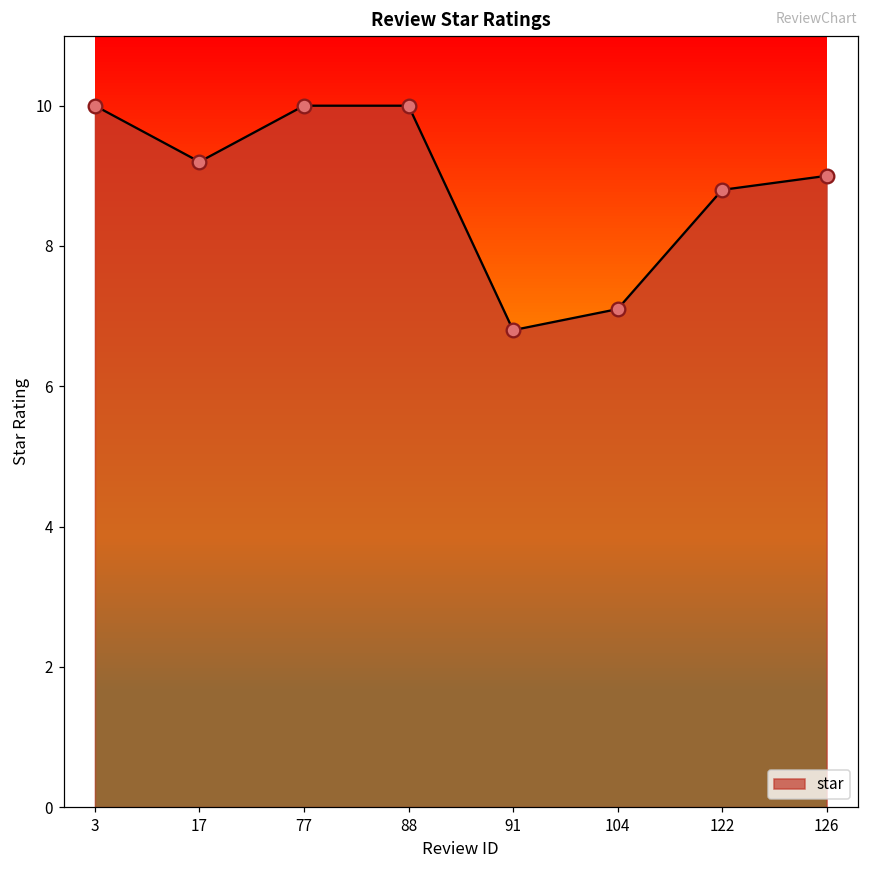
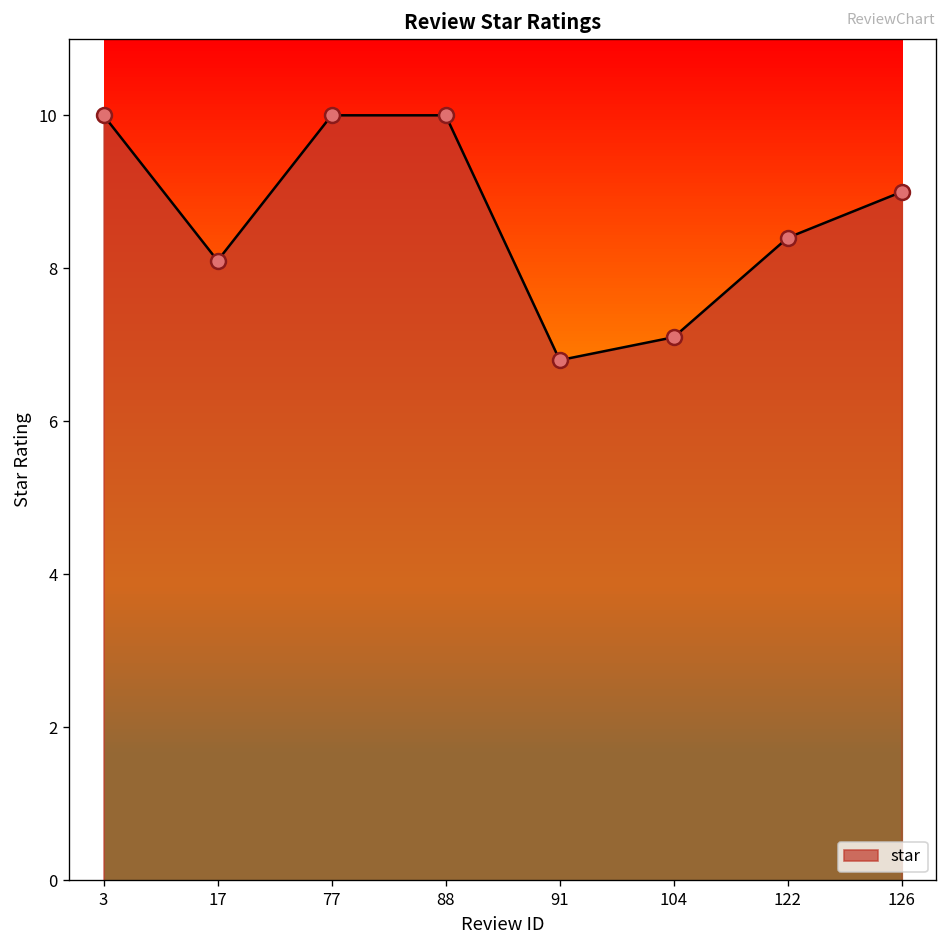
  {
    "3": 10.0,
-   "17": 9.2,
+   "17": 8.1,
    "77": 10.0,
    "88": 10.0,
    "91": 6.8,
    "104": 7.1,
-   "122": 8.8,
+   "122": 8.4,
    "126": 9.0
  }
